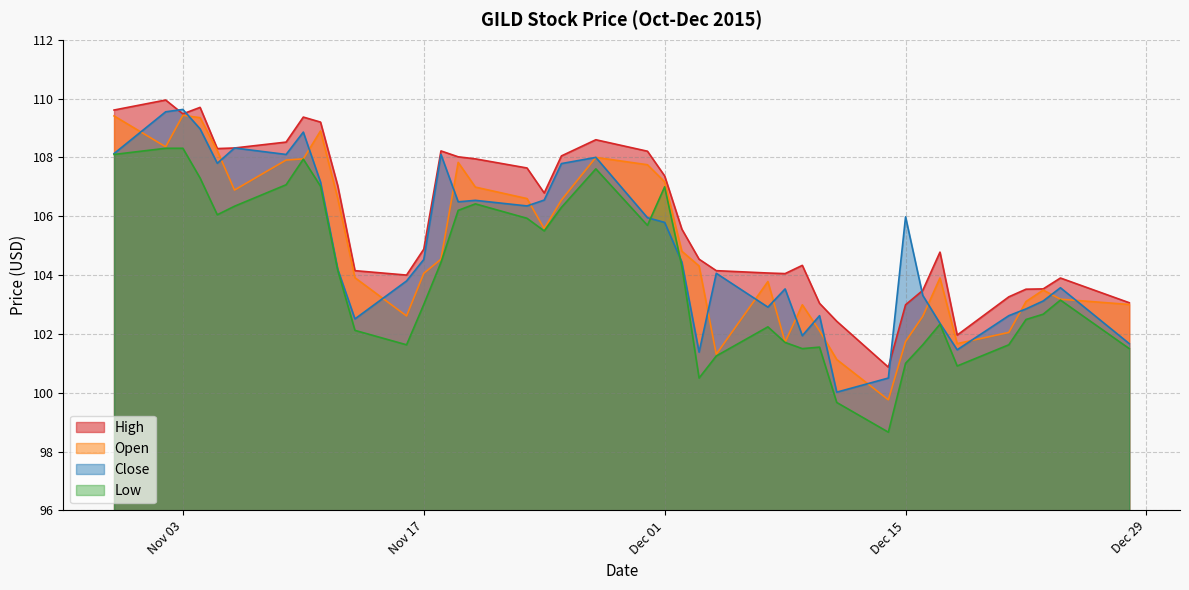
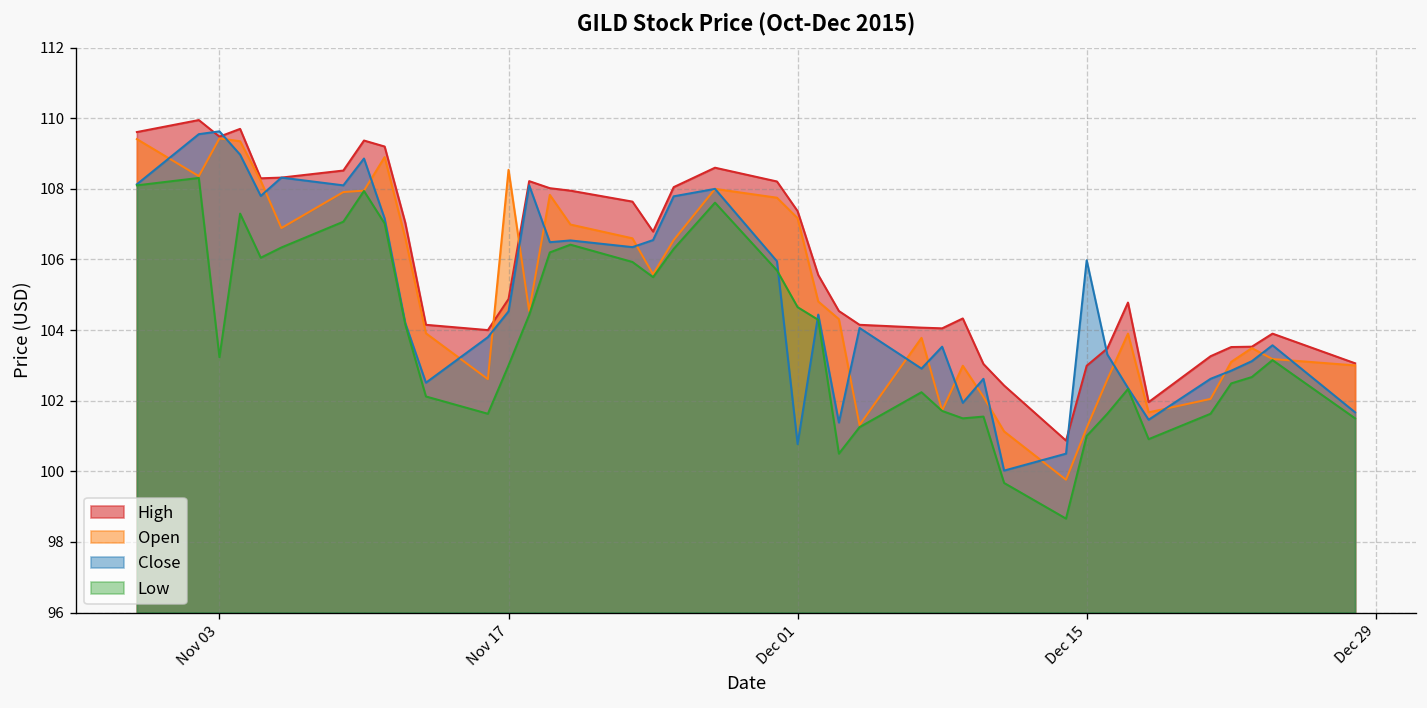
  {
    "High": {
      "Nov 17": 104.9,
      "Dec 01": 107.4,
      "Dec 15": 103.0
    },
    "Open": {
-     "Nov 17": 104.1,
+     "Nov 17": 108.5,
      "Dec 01": 107.2,
-     "Dec 15": 101.7
+     "Dec 15": 101.2
    },
    "Close": {
      "Nov 03": 109.6,
      "Nov 17": 104.5,
-     "Dec 01": 105.8,
+     "Dec 01": 100.8,
      "Dec 15": 106.0
    },
    "Low": {
-     "Nov 03": 108.3,
+     "Nov 03": 103.2,
      "Nov 17": 103.0,
-     "Dec 01": 107.0,
+     "Dec 01": 104.7,
      "Dec 15": 101.0
    }
  }
